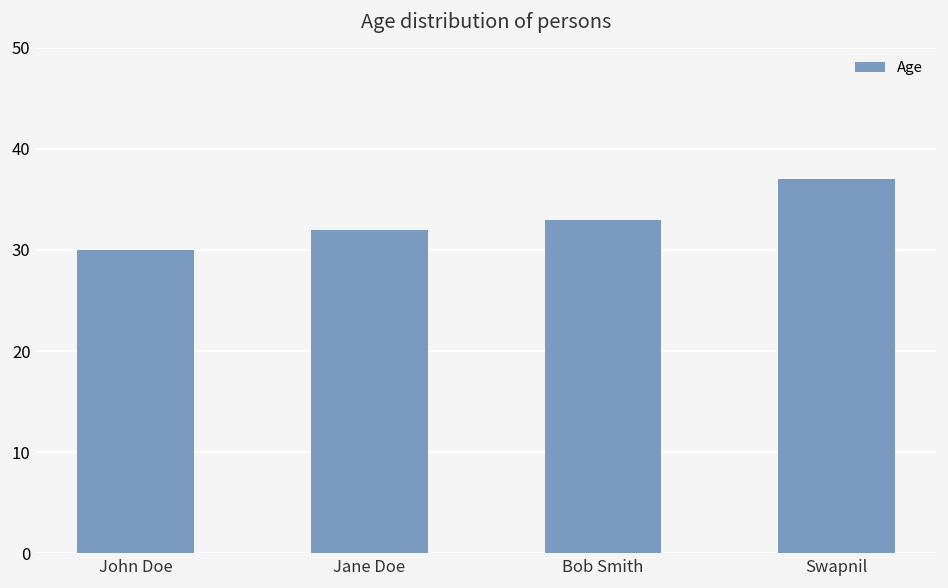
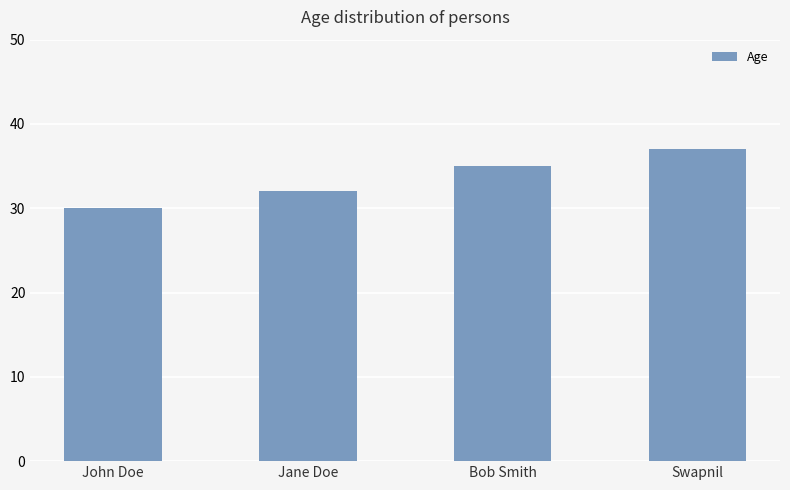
  {
    "John Doe": 30,
    "Jane Doe": 32,
-   "Bob Smith": 33,
+   "Bob Smith": 35,
    "Swapnil": 37
  }
